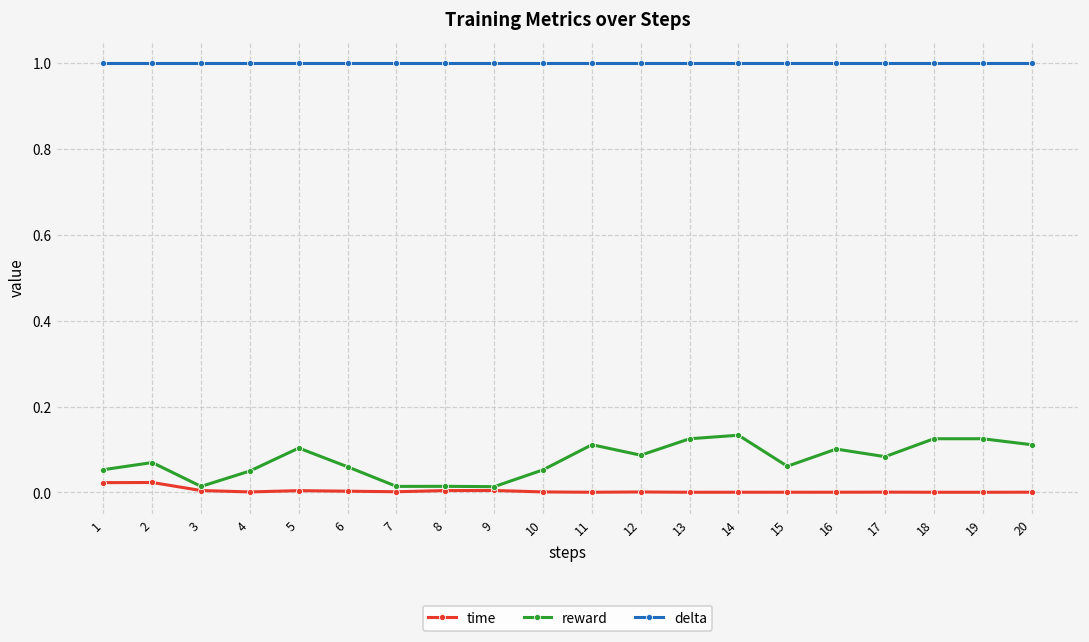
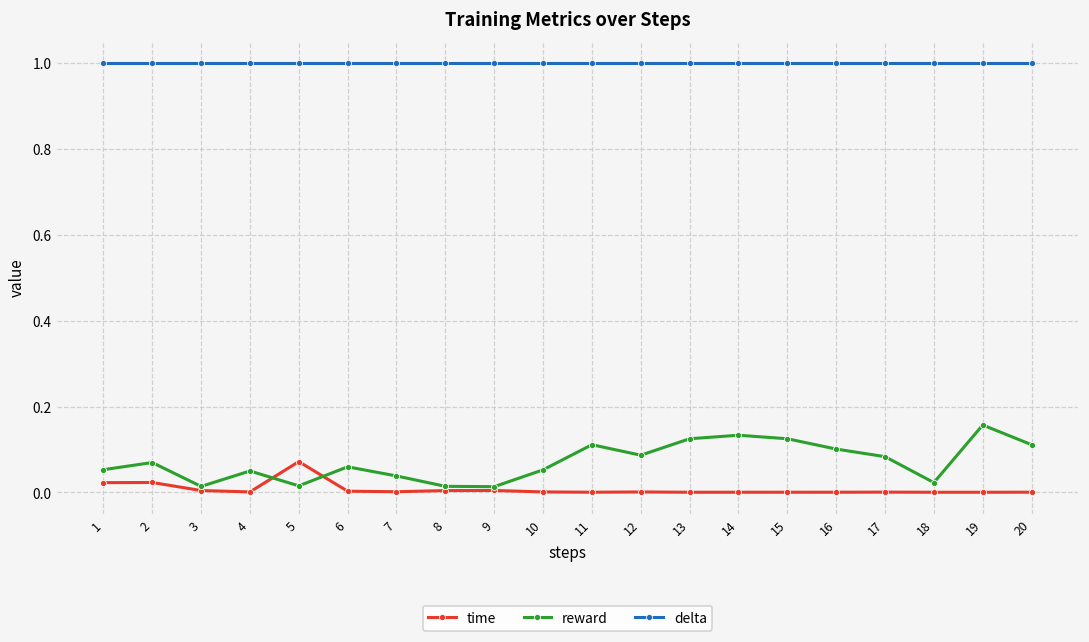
  {
    "time": {
      "1": 0.02,
      "2": 0.02,
      "3": 0.00,
      "4": 0.00,
-     "5": 0.00,
+     "5": 0.07,
      "6": 0.00,
      "7": 0.00,
      "8": 0.00,
      "9": 0.00,
      "10": 0.00,
      "11": 0.00,
      "12": 0.00,
      "13": 0.00,
      "14": 0.00,
      "15": 0.00,
      "16": 0.00,
      "17": 0.00,
      "18": 0.00,
      "19": 0.00,
      "20": 0.00
    },
    "reward": {
      "1": 0.05,
      "2": 0.07,
      "3": 0.01,
      "4": 0.05,
-     "5": 0.10,
+     "5": 0.02,
      "6": 0.06,
-     "7": 0.01,
+     "7": 0.04,
      "8": 0.01,
      "9": 0.01,
      "10": 0.05,
      "11": 0.11,
      "12": 0.09,
      "13": 0.13,
      "14": 0.13,
-     "15": 0.06,
+     "15": 0.13,
      "16": 0.10,
      "17": 0.08,
-     "18": 0.13,
-     "19": 0.13,
+     "18": 0.02,
+     "19": 0.16,
      "20": 0.11
    },
    "delta": {
      "1": 1.00,
      "2": 1.00,
      "3": 1.00,
      "4": 1.00,
      "5": 1.00,
      "6": 1.00,
      "7": 1.00,
      "8": 1.00,
      "9": 1.00,
      "10": 1.00,
      "11": 1.00,
      "12": 1.00,
      "13": 1.00,
      "14": 1.00,
      "15": 1.00,
      "16": 1.00,
      "17": 1.00,
      "18": 1.00,
      "19": 1.00,
      "20": 1.00
    }
  }
